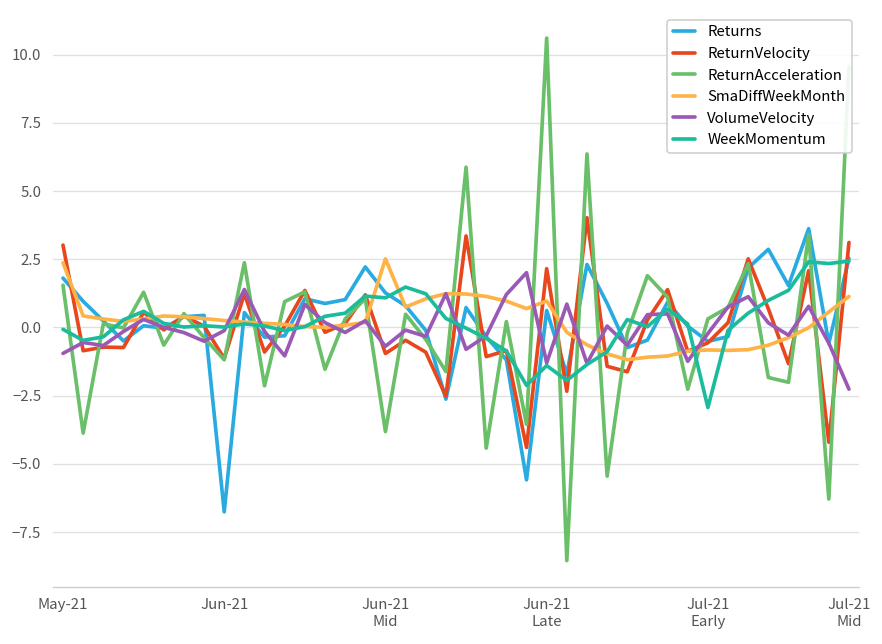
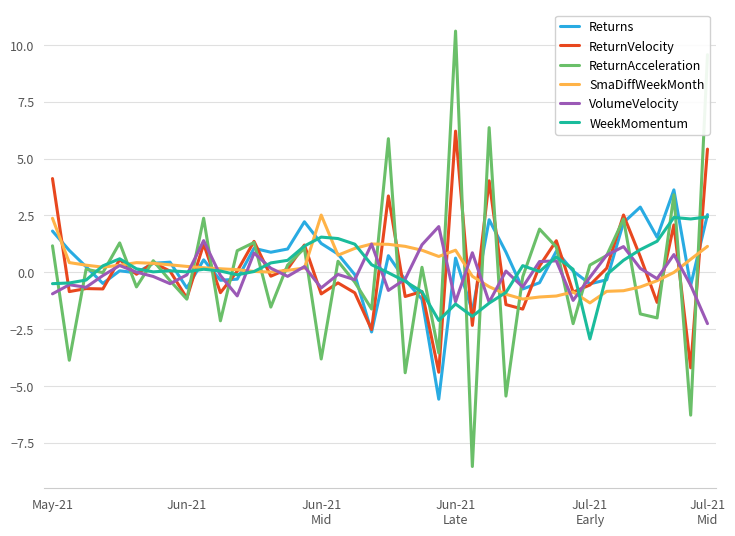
  {
    "Returns": {
      "May-21": 1.8,
-     "Jun-21": -6.8,
+     "Jun-21": -0.7,
      "Jun-21 Mid": 1.3,
      "Jun-21 Late": 0.6
    },
    "ReturnVelocity": {
-     "May-21": 3.0,
+     "May-21": 4.1,
      "Jun-21 Mid": -1.0,
-     "Jun-21 Late": 2.2,
-     "Jul-21 Mid": 3.1
+     "Jun-21 Late": 6.2,
+     "Jul-21 Mid": 5.4
    },
    "ReturnAcceleration": {
-     "May-21": 1.6,
+     "May-21": 1.2,
      "Jun-21 Mid": -3.8,
      "Jun-21 Late": 10.6,
      "Jul-21 Early": 0.3
    },
    "SmaDiffWeekMonth": {
      "May-21": 2.4,
      "Jun-21": 0.3,
      "Jun-21 Mid": 2.5,
      "Jun-21 Late": 1.0,
-     "Jul-21 Early": -0.8,
+     "Jul-21 Early": -1.3,
      "Jul-21 Mid": 1.1
    },
    "VolumeVelocity": {
      "May-21": -1.0,
      "Jun-21": -0.1,
      "Jun-21 Mid": -0.7,
      "Jul-21 Early": -0.2,
      "Jul-21 Mid": -2.3
    },
    "WeekMomentum": {
-     "May-21": -0.1,
+     "May-21": -0.5,
      "Jun-21": 0.0,
-     "Jun-21 Mid": 1.1,
+     "Jun-21 Mid": 1.5,
      "Jul-21 Early": -2.9
    }
  }
